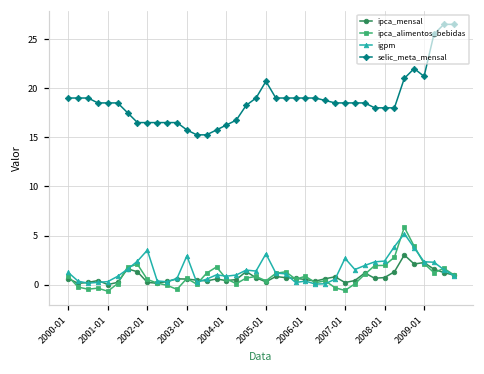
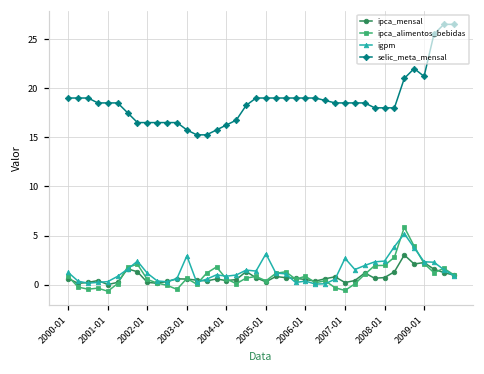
  {
    "igpm": {
      "2000-01": 1,
      "2001-01": 0,
-     "2002-01": 4,
+     "2002-01": 1,
      "2003-01": 3,
      "2005-01": 3,
      "2007-01": 3,
      "2008-01": 2
    },
    "selic_meta_mensal": {
      "2000-01": 19,
      "2001-01": 19,
      "2002-01": 17,
      "2003-01": 16,
      "2004-01": 16,
-     "2005-01": 21,
+     "2005-01": 19,
      "2006-01": 19,
      "2007-01": 19,
      "2008-01": 18,
      "2009-01": 21
    }
  }
